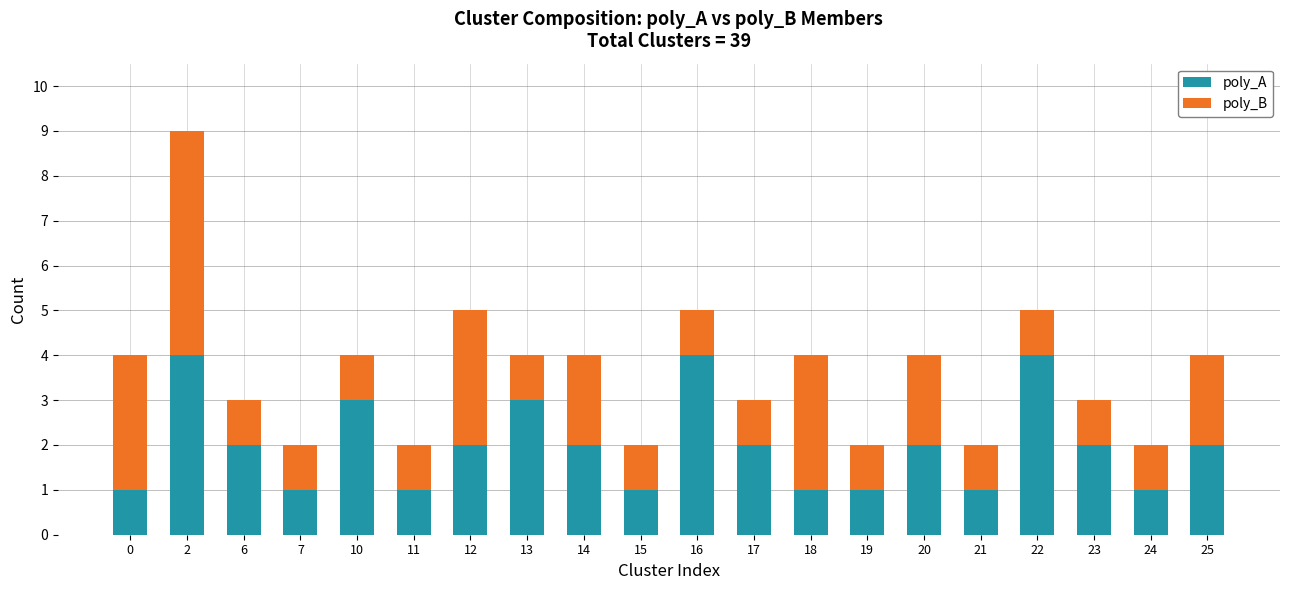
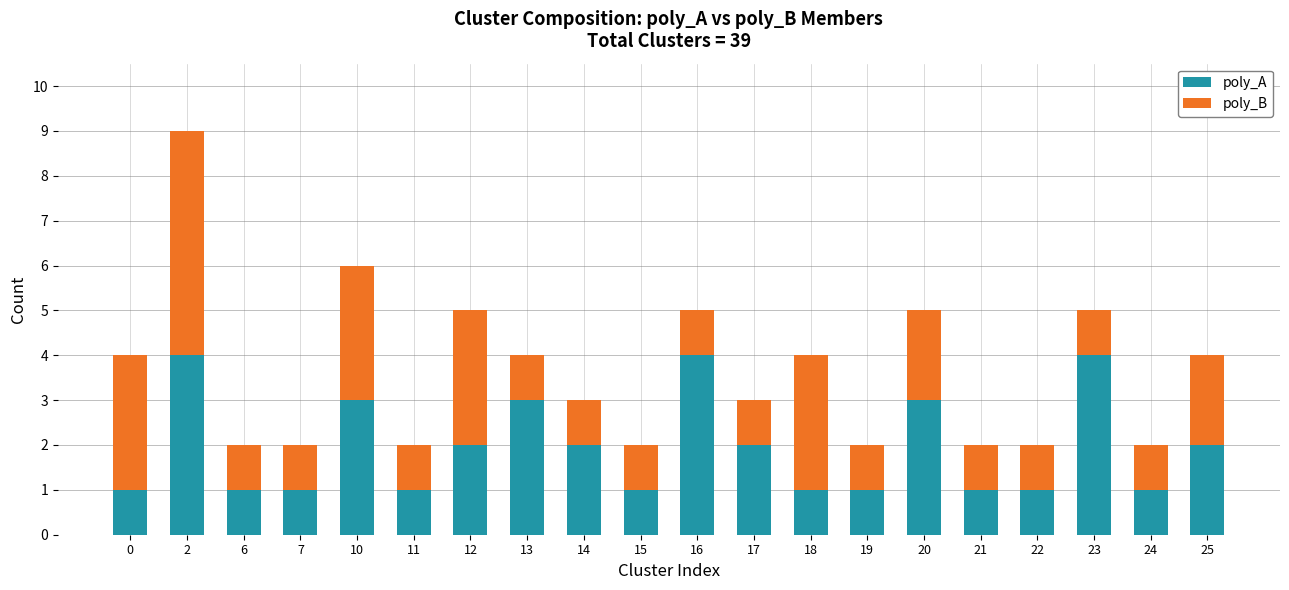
  {
    "poly_A": {
      "0": 1,
      "2": 4,
-     "6": 2,
+     "6": 1,
      "7": 1,
      "10": 3,
      "11": 1,
      "12": 2,
      "13": 3,
      "14": 2,
      "15": 1,
      "16": 4,
      "17": 2,
      "18": 1,
      "19": 1,
-     "20": 2,
+     "20": 3,
      "21": 1,
-     "22": 4,
-     "23": 2,
+     "22": 1,
+     "23": 4,
      "24": 1,
      "25": 2
    },
    "poly_B": {
      "0": 3,
      "2": 5,
      "6": 1,
      "7": 1,
-     "10": 1,
+     "10": 3,
      "11": 1,
      "12": 3,
      "13": 1,
-     "14": 2,
+     "14": 1,
      "15": 1,
      "16": 1,
      "17": 1,
      "18": 3,
      "19": 1,
      "20": 2,
      "21": 1,
      "22": 1,
      "23": 1,
      "24": 1,
      "25": 2
    }
  }
